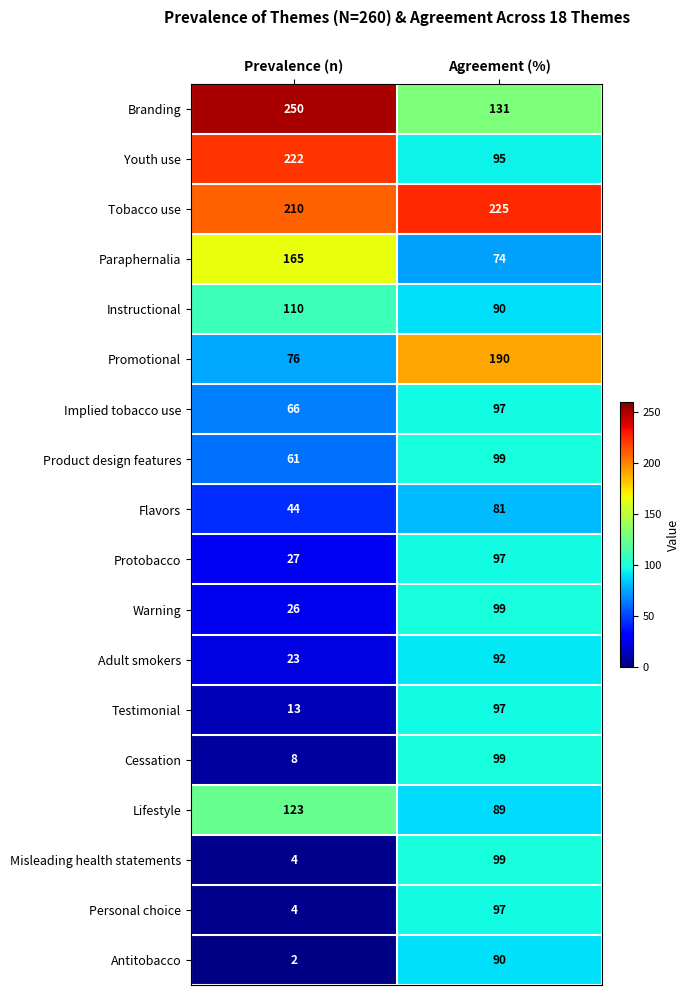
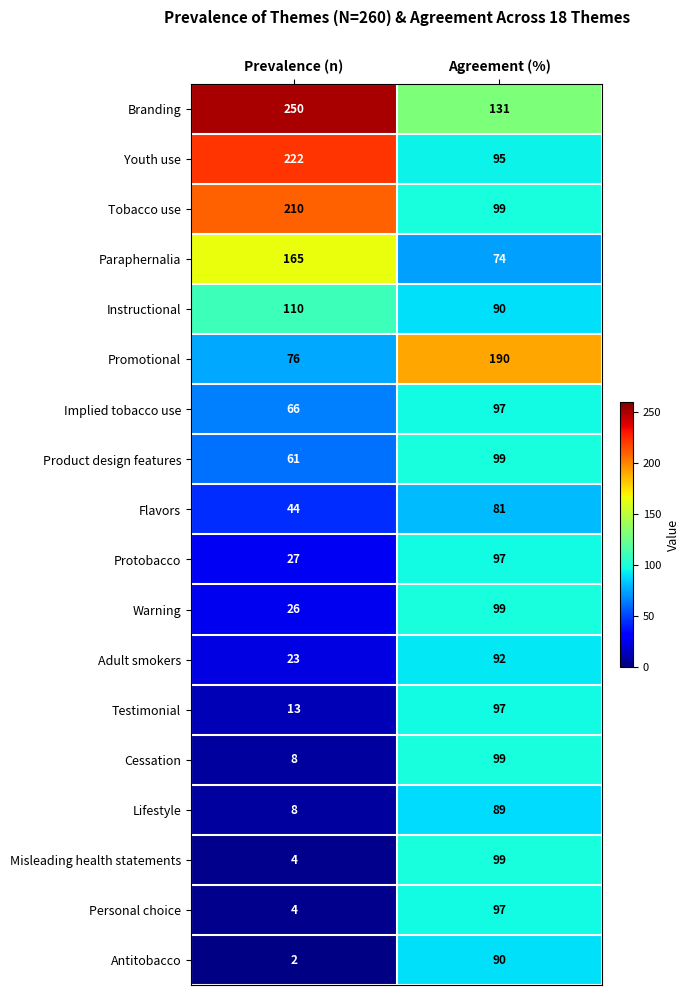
  {
    "Branding": {
      "Prevalence (n)": 250,
      "Agreement (%)": 131
    },
    "Youth use": {
      "Prevalence (n)": 222,
      "Agreement (%)": 95
    },
    "Tobacco use": {
      "Prevalence (n)": 210,
-     "Agreement (%)": 225
+     "Agreement (%)": 99
    },
    "Paraphernalia": {
      "Prevalence (n)": 165,
      "Agreement (%)": 74
    },
    "Instructional": {
      "Prevalence (n)": 110,
      "Agreement (%)": 90
    },
    "Promotional": {
      "Prevalence (n)": 76,
      "Agreement (%)": 190
    },
    "Implied tobacco use": {
      "Prevalence (n)": 66,
      "Agreement (%)": 97
    },
    "Product design features": {
      "Prevalence (n)": 61,
      "Agreement (%)": 99
    },
    "Flavors": {
      "Prevalence (n)": 44,
      "Agreement (%)": 81
    },
    "Protobacco": {
      "Prevalence (n)": 27,
      "Agreement (%)": 97
    },
    "Warning": {
      "Prevalence (n)": 26,
      "Agreement (%)": 99
    },
    "Adult smokers": {
      "Prevalence (n)": 23,
      "Agreement (%)": 92
    },
    "Testimonial": {
      "Prevalence (n)": 13,
      "Agreement (%)": 97
    },
    "Cessation": {
      "Prevalence (n)": 8,
      "Agreement (%)": 99
    },
    "Lifestyle": {
-     "Prevalence (n)": 123,
+     "Prevalence (n)": 8,
      "Agreement (%)": 89
    },
    "Misleading health statements": {
      "Prevalence (n)": 4,
      "Agreement (%)": 99
    },
    "Personal choice": {
      "Prevalence (n)": 4,
      "Agreement (%)": 97
    },
    "Antitobacco": {
      "Prevalence (n)": 2,
      "Agreement (%)": 90
    }
  }
